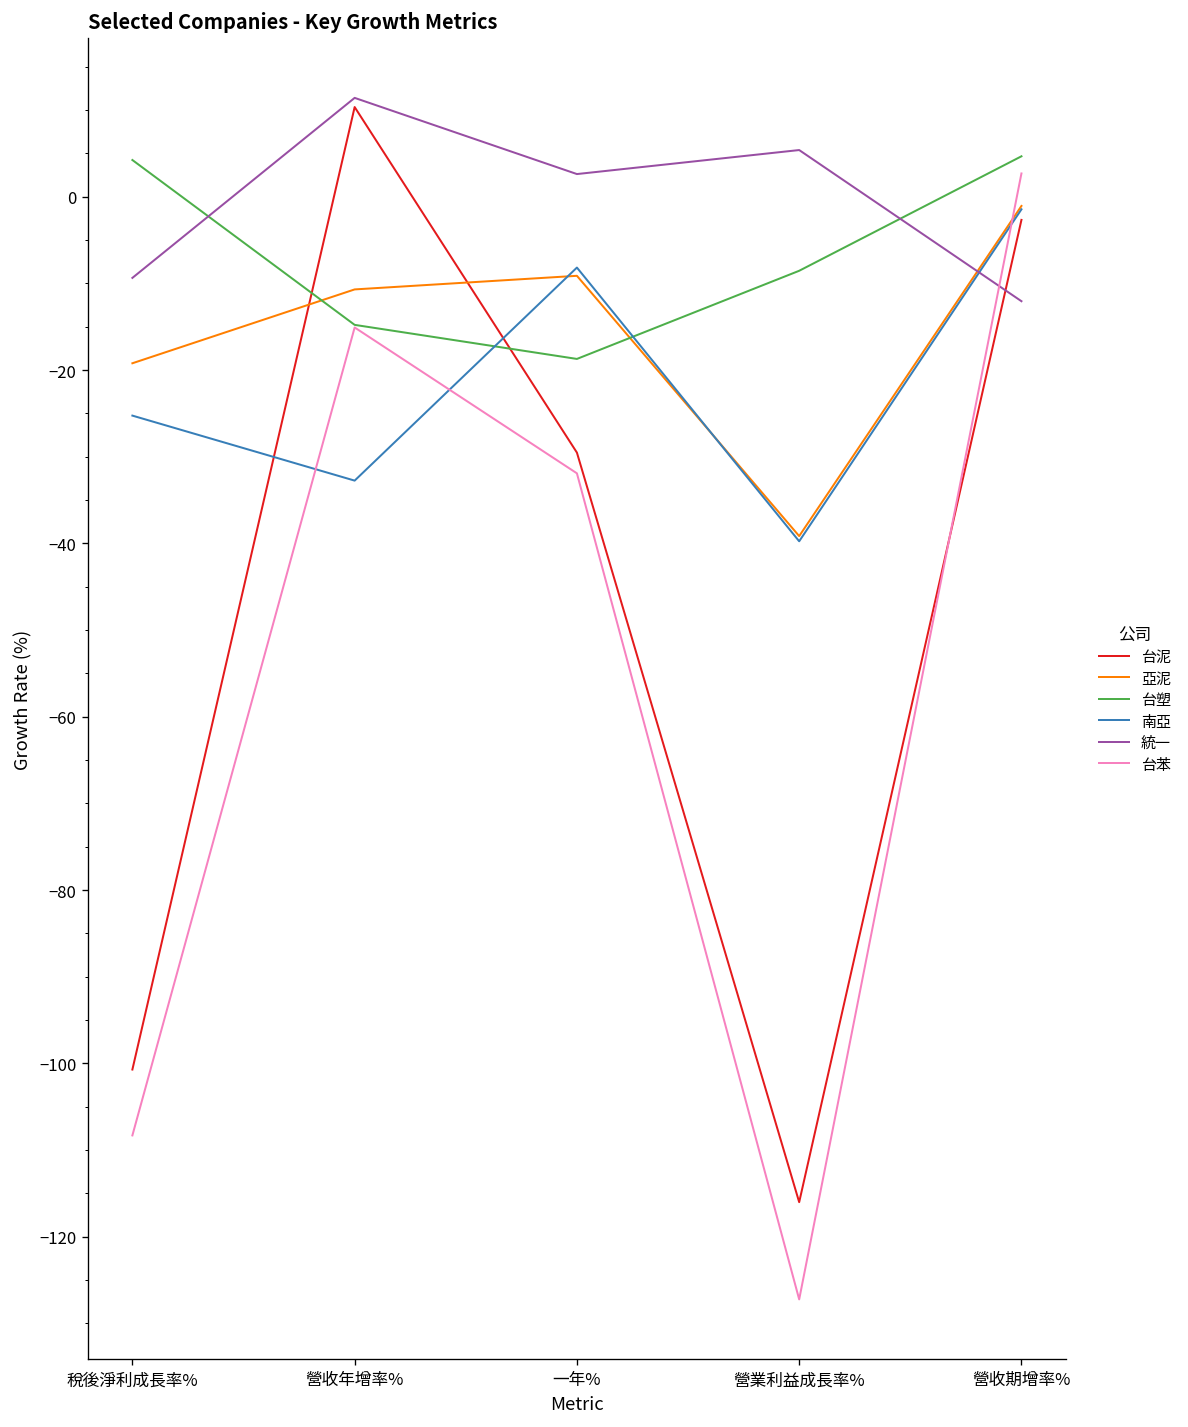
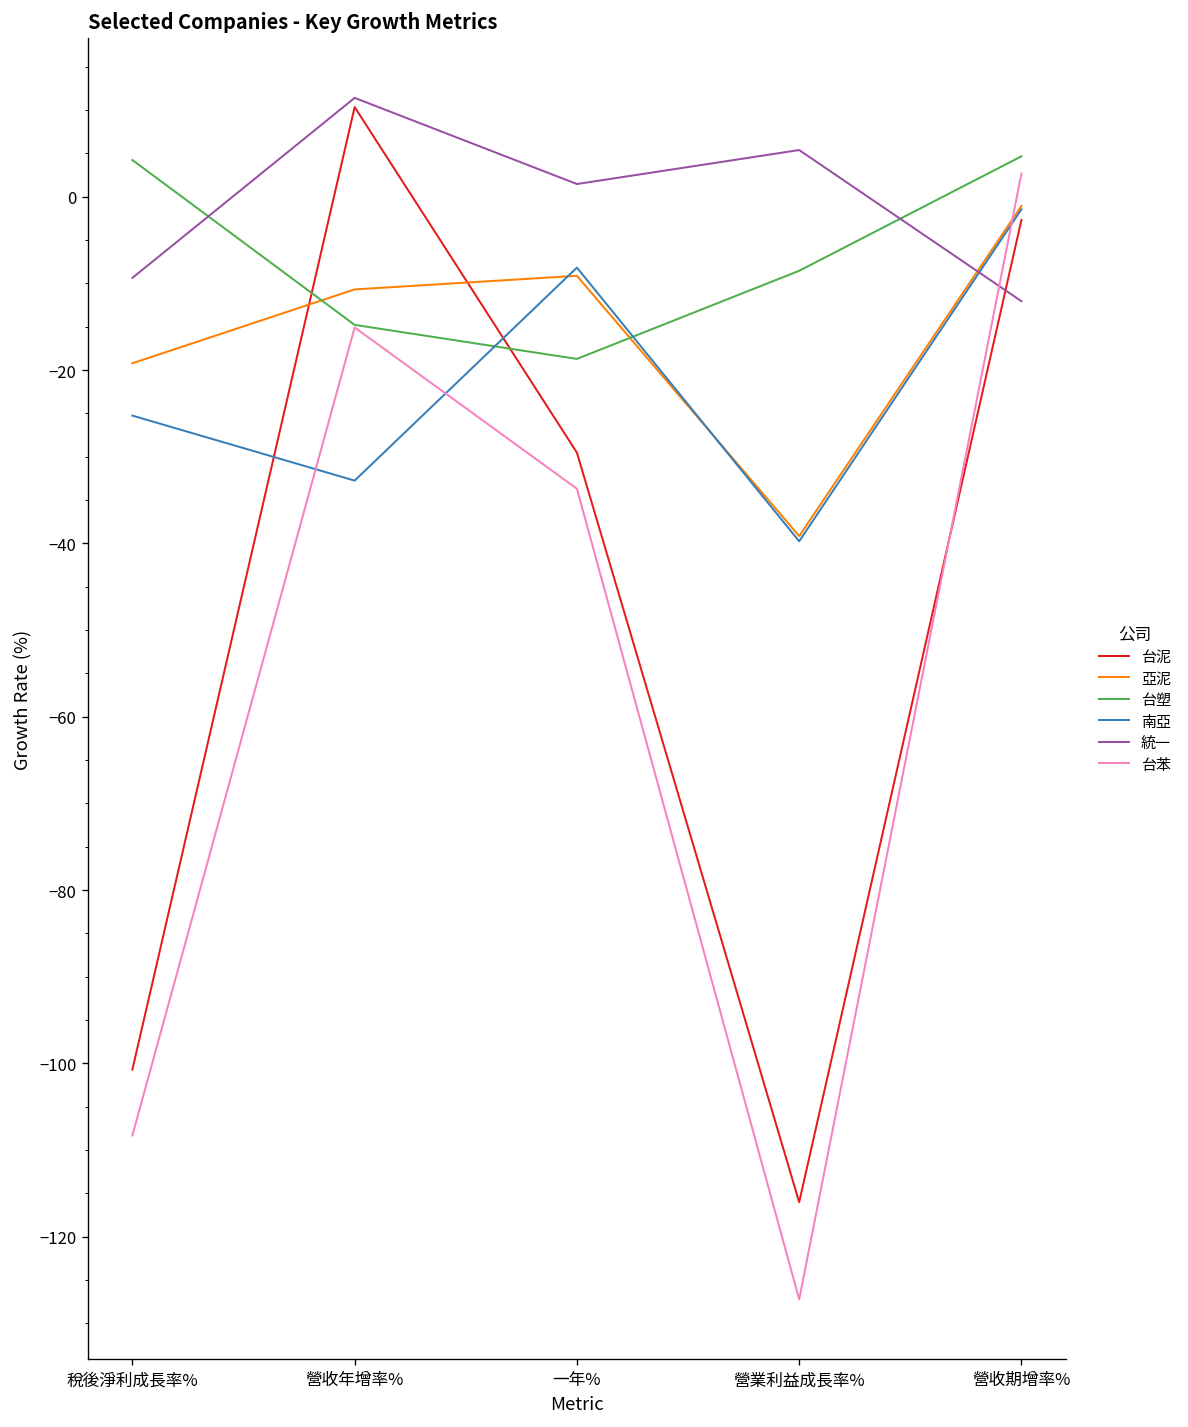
  {
    "台泥": {
      "稅後淨利成長率%": -101,
      "營收年增率%": 10,
      "一年%": -30,
      "營業利益成長率%": -116,
      "營收期增率%": -3
    },
    "亞泥": {
      "稅後淨利成長率%": -19,
      "營收年增率%": -11,
      "一年%": -9,
      "營業利益成長率%": -39,
      "營收期增率%": -1
    },
    "台塑": {
      "稅後淨利成長率%": 4,
      "一年%": -19,
      "營業利益成長率%": -9,
      "營收期增率%": 5
    },
    "南亞": {
      "稅後淨利成長率%": -25,
      "營收年增率%": -33,
      "一年%": -8,
      "營業利益成長率%": -40,
      "營收期增率%": -1
    },
    "統一": {
      "稅後淨利成長率%": -9,
      "營收年增率%": 11,
-     "一年%": 3,
+     "一年%": 1,
      "營業利益成長率%": 5,
      "營收期增率%": -12
    },
    "台苯": {
      "稅後淨利成長率%": -108,
-     "一年%": -32,
+     "一年%": -34,
      "營業利益成長率%": -127,
      "營收期增率%": 3
    }
  }
